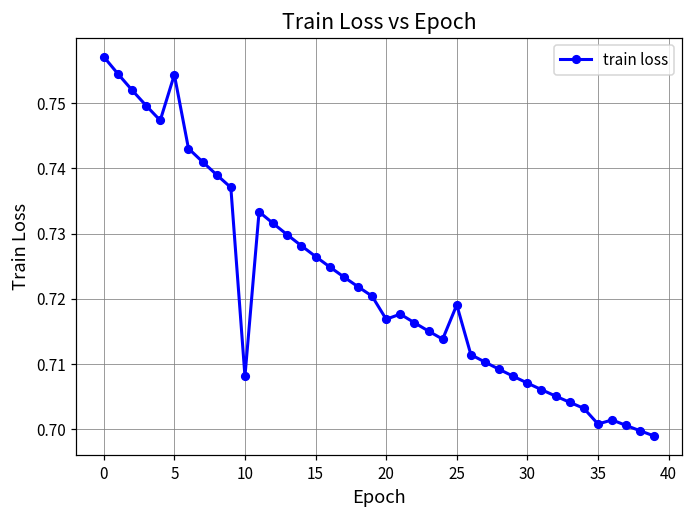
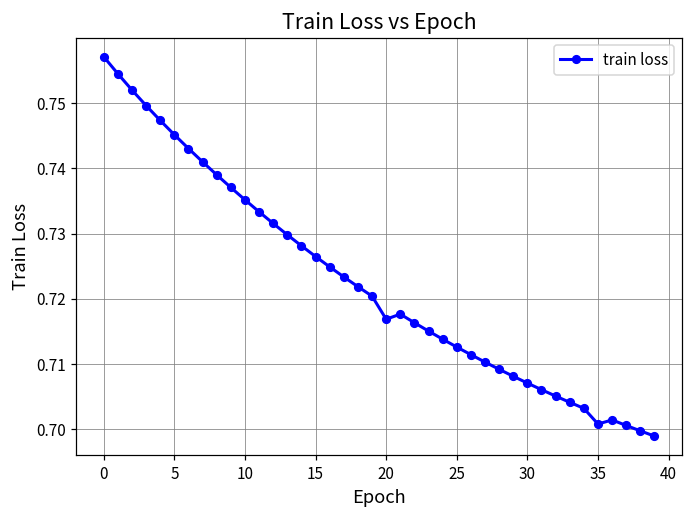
  {
    "0": 0.757,
-   "5": 0.754,
-   "10": 0.708,
+   "5": 0.745,
+   "10": 0.735,
    "15": 0.726,
    "20": 0.717,
-   "25": 0.719,
+   "25": 0.713,
    "30": 0.707,
    "35": 0.701
  }
